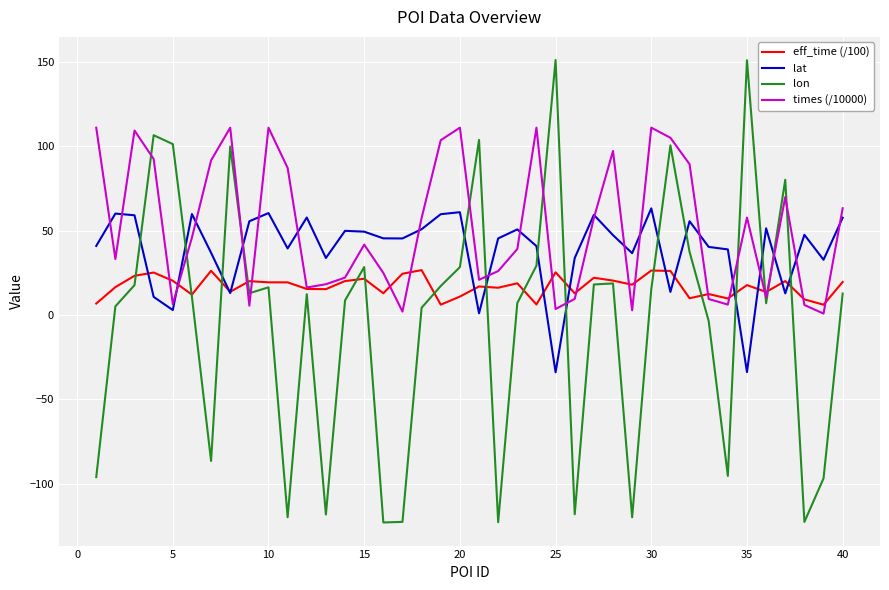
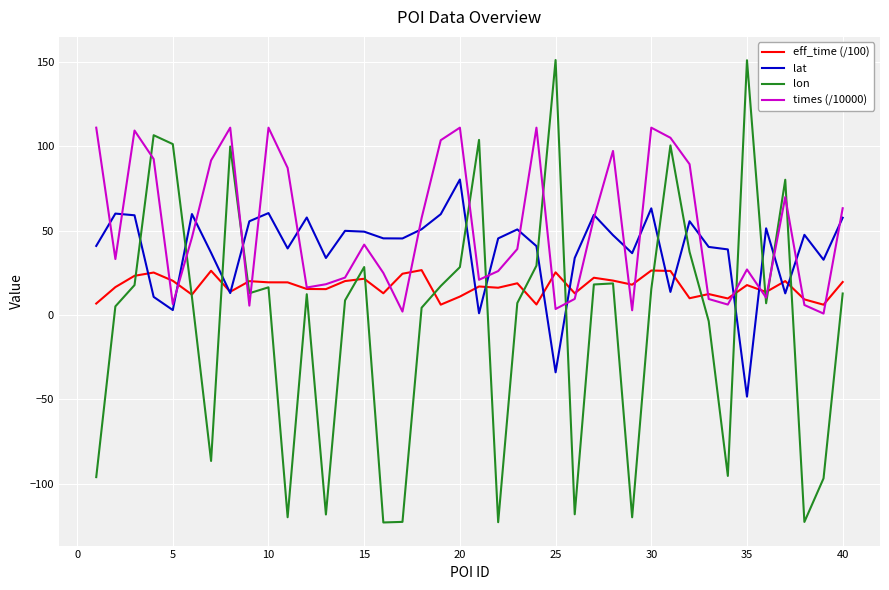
  {
    "eff_time (/100)": {
      "5": 20,
      "10": 19,
      "15": 22,
      "20": 11,
      "25": 25,
      "30": 26,
      "35": 18,
      "40": 20
    },
    "lat": {
      "5": 3,
      "10": 60,
      "15": 49,
-     "20": 61,
+     "20": 80,
      "25": -34,
      "30": 63,
-     "35": -34,
+     "35": -48,
      "40": 58
    },
    "lon": {
      "5": 101,
      "10": 16,
      "15": 28,
      "20": 28,
      "25": 151,
      "30": 15,
      "35": 151,
      "40": 13
    },
    "times (/10000)": {
      "5": 6,
      "10": 111,
      "15": 42,
      "20": 111,
      "25": 4,
      "30": 111,
-     "35": 58,
+     "35": 27,
      "40": 63
    }
  }
